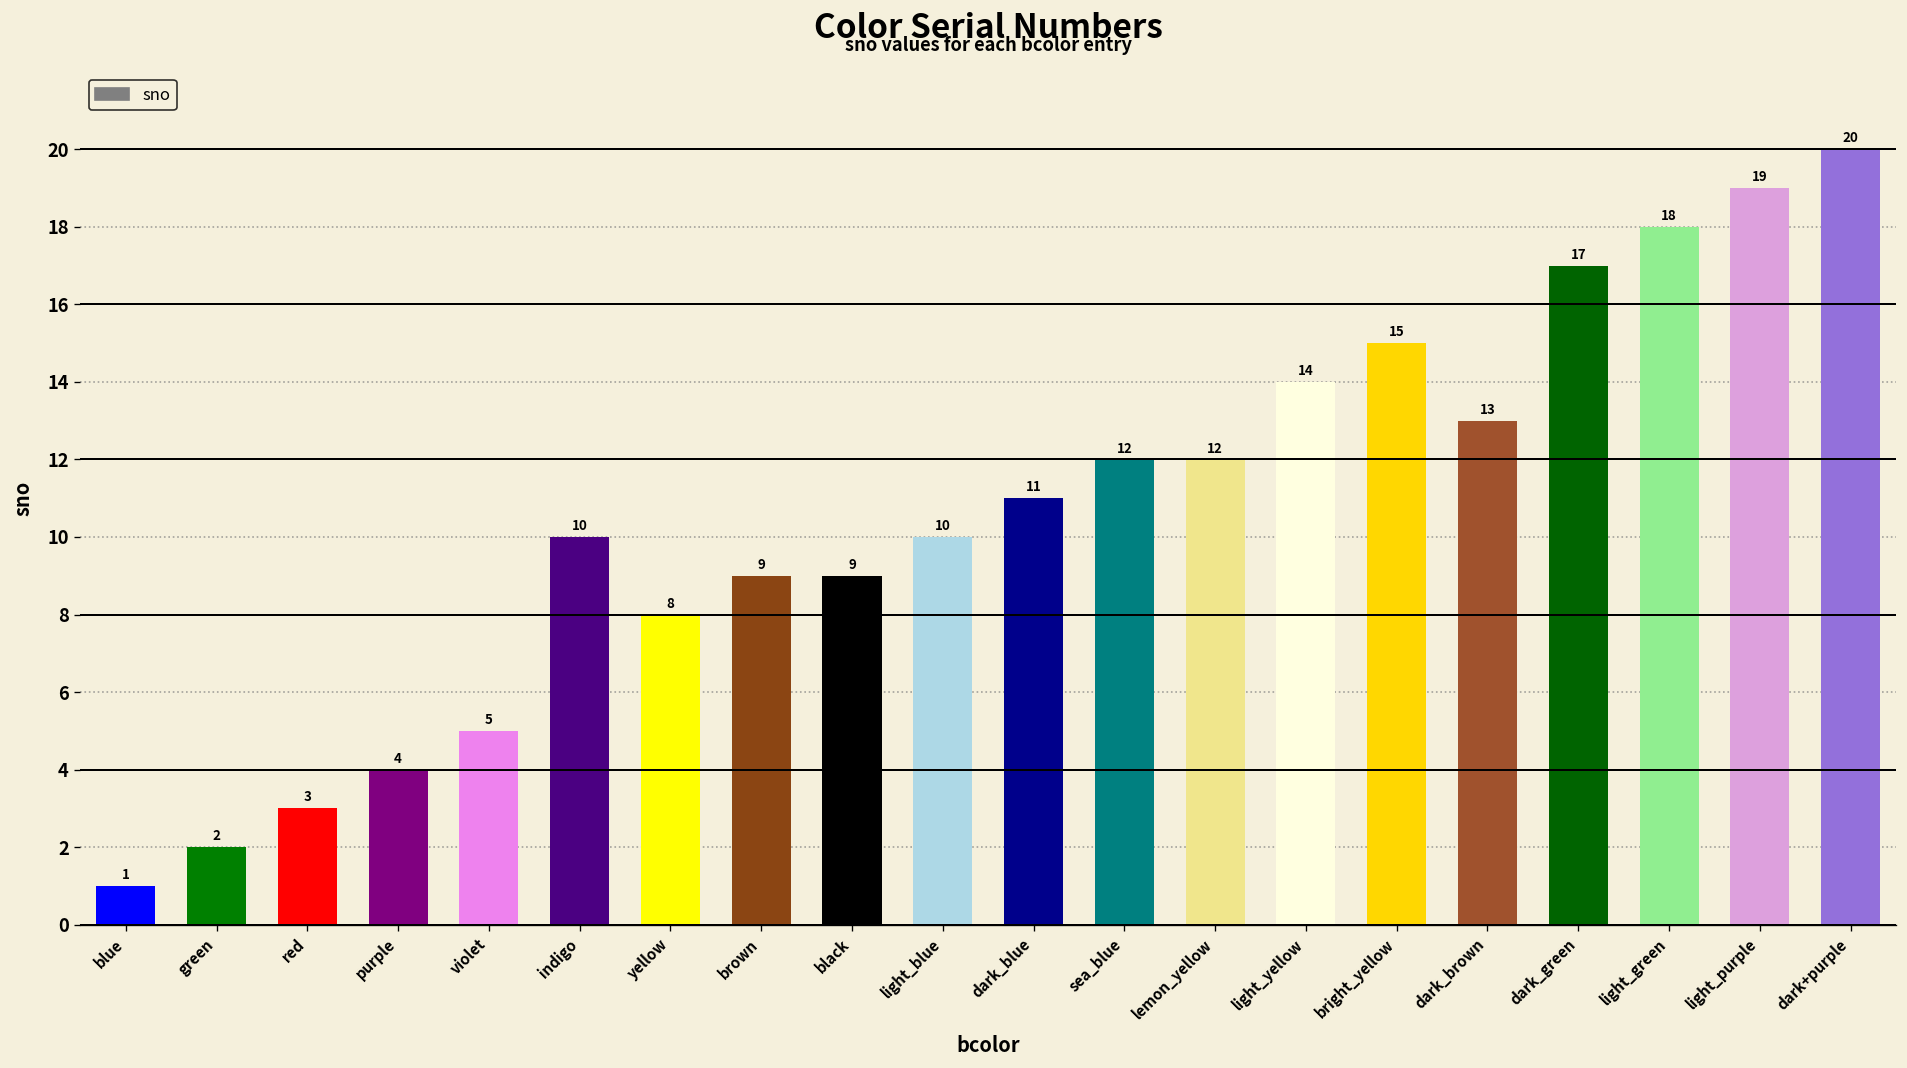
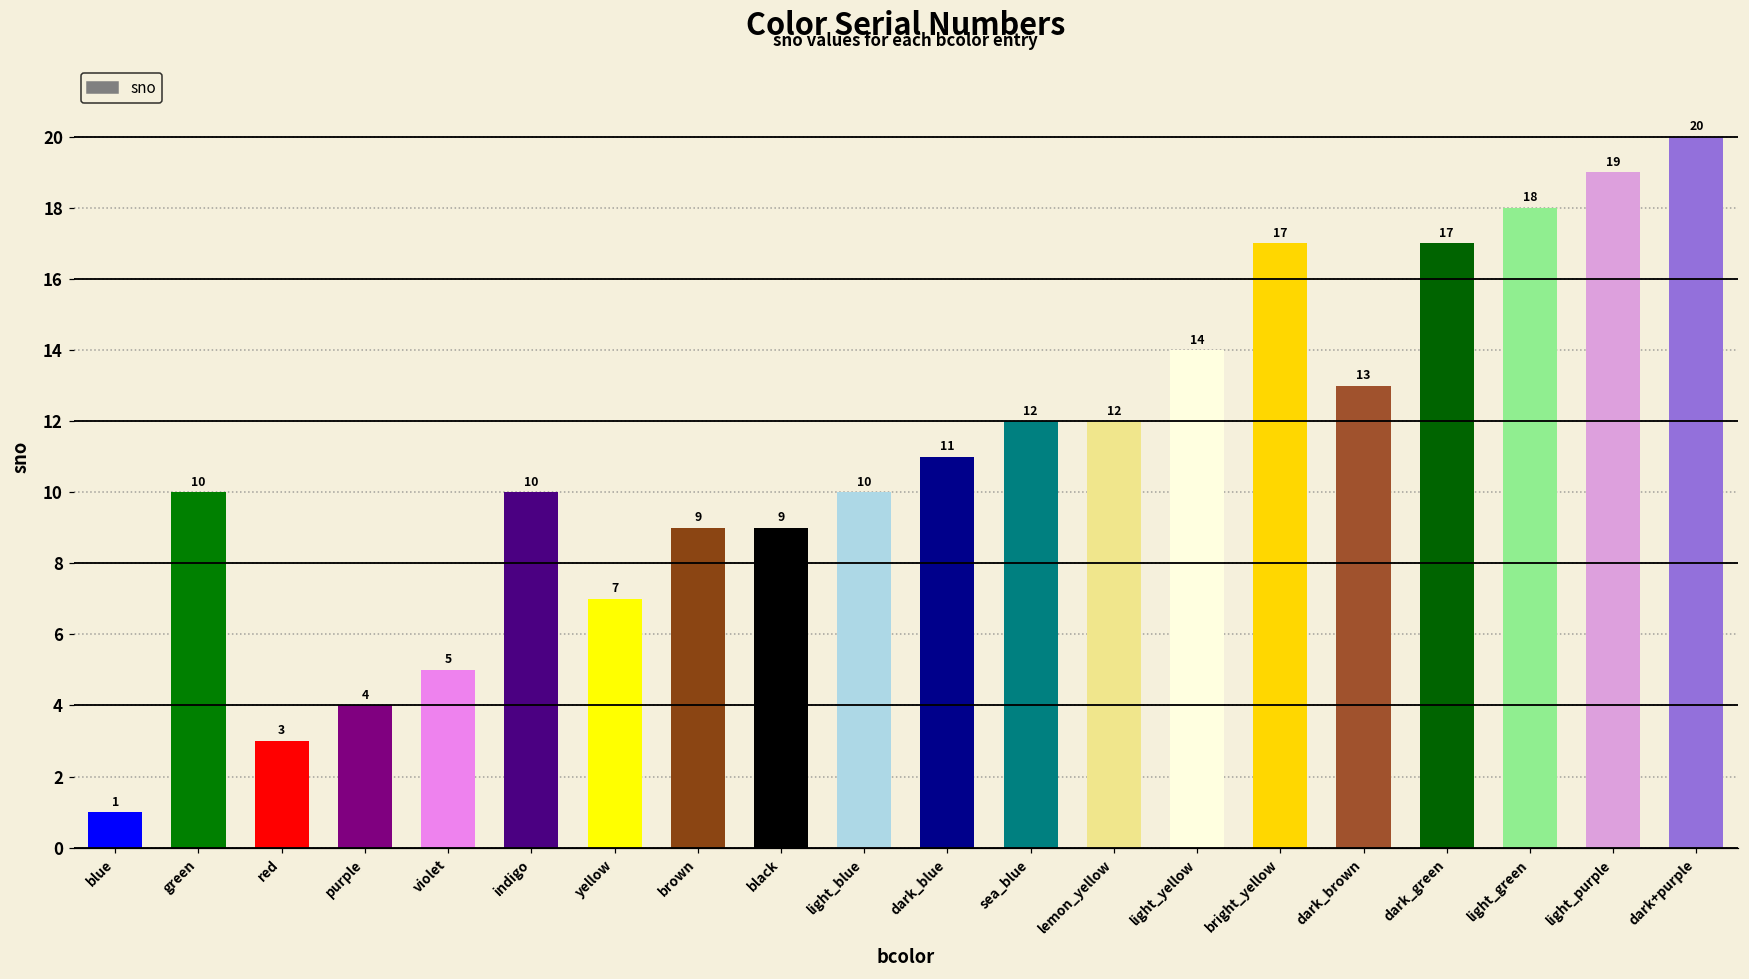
  {
    "blue": 1,
-   "green": 2,
+   "green": 10,
    "red": 3,
    "purple": 4,
    "violet": 5,
    "indigo": 10,
-   "yellow": 8,
+   "yellow": 7,
    "brown": 9,
    "black": 9,
    "light_blue": 10,
    "dark_blue": 11,
    "sea_blue": 12,
    "lemon_yellow": 12,
    "light_yellow": 14,
-   "bright_yellow": 15,
+   "bright_yellow": 17,
    "dark_brown": 13,
    "dark_green": 17,
    "light_green": 18,
    "light_purple": 19,
    "dark+purple": 20
  }
